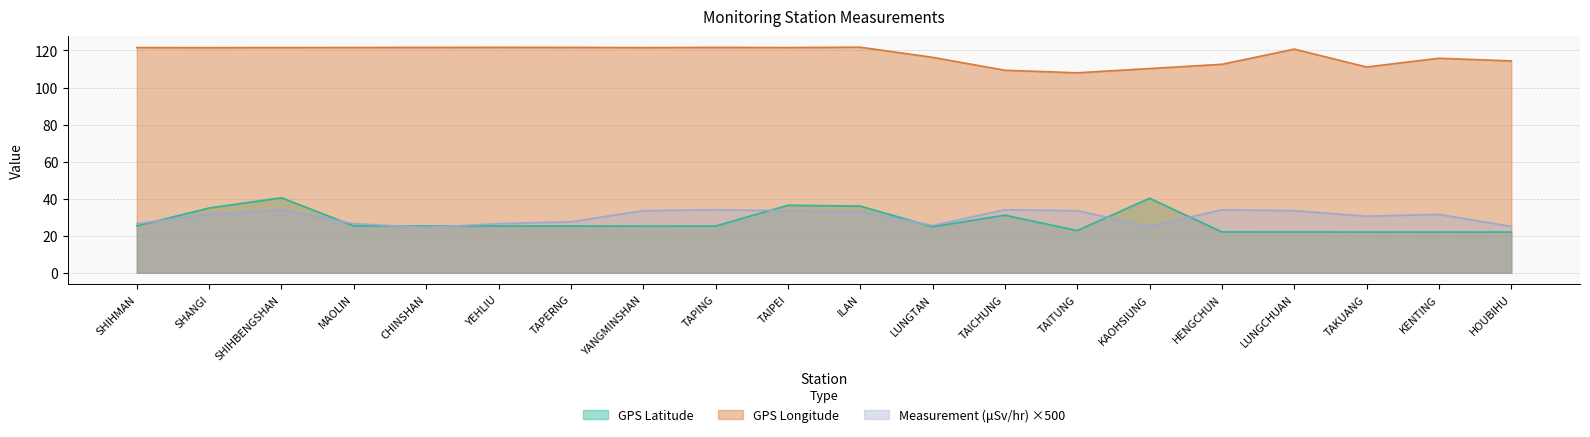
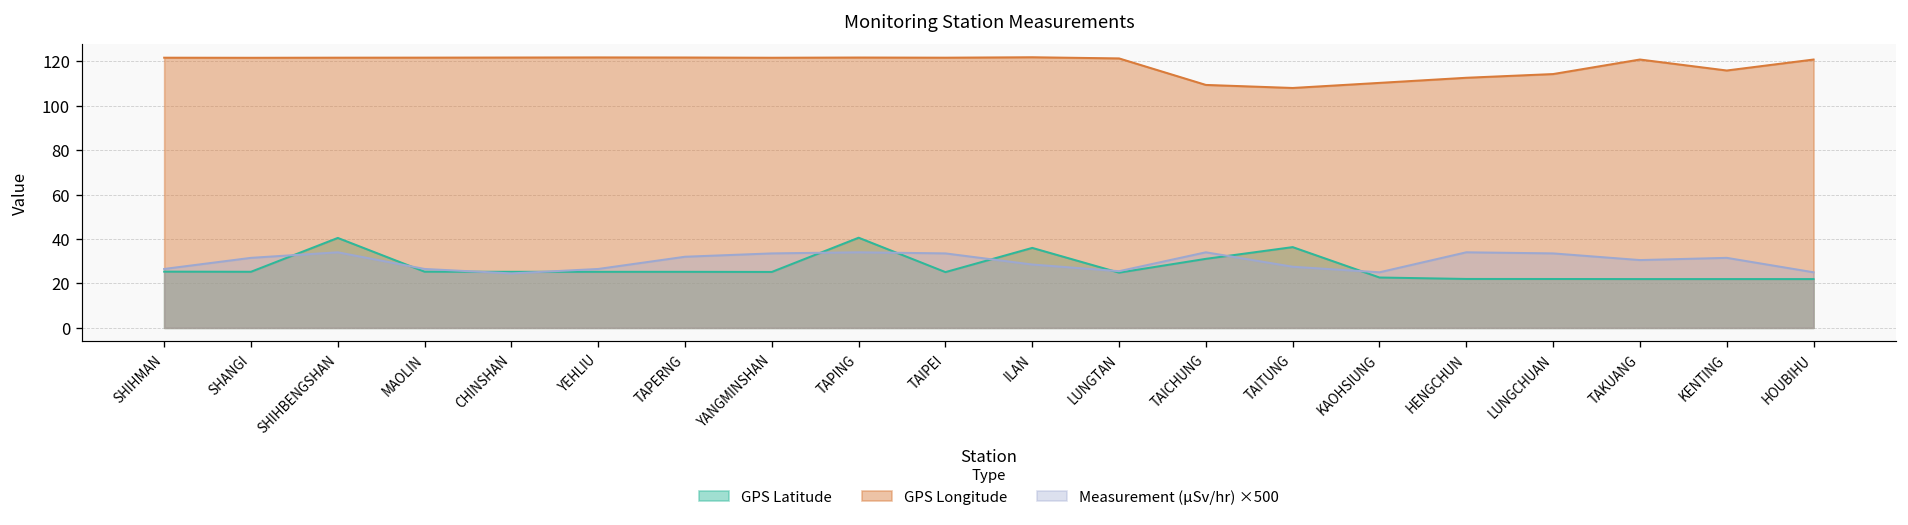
  {
    "GPS Latitude": {
-     "SHANGI": 35,
+     "SHANGI": 25,
      "SHIHBENGSHAN": 40,
      "TAPERNG": 25,
      "YANGMINSHAN": 25,
-     "TAPING": 25,
-     "TAIPEI": 36,
+     "TAPING": 41,
+     "TAIPEI": 25,
      "ILAN": 36,
      "TAICHUNG": 31,
-     "TAITUNG": 23,
-     "KAOHSIUNG": 40,
+     "TAITUNG": 36,
+     "KAOHSIUNG": 23,
      "HENGCHUN": 22,
      "LUNGCHUAN": 22,
      "TAKUANG": 22,
      "KENTING": 22,
      "HOUBIHU": 22
    },
    "GPS Longitude": {
      "SHIHMAN": 122,
      "SHANGI": 122,
      "SHIHBENGSHAN": 122,
      "MAOLIN": 122,
      "CHINSHAN": 122,
      "YEHLIU": 122,
      "TAPERNG": 122,
      "YANGMINSHAN": 122,
      "TAPING": 122,
      "TAIPEI": 122,
      "ILAN": 122,
-     "LUNGTAN": 116,
+     "LUNGTAN": 121,
      "TAICHUNG": 109,
      "TAITUNG": 108,
      "KAOHSIUNG": 110,
      "HENGCHUN": 113,
-     "LUNGCHUAN": 121,
-     "TAKUANG": 111,
+     "LUNGCHUAN": 114,
+     "TAKUANG": 121,
      "KENTING": 116,
-     "HOUBIHU": 114
+     "HOUBIHU": 121
    },
    "Measurement (μSv/hr) ×500": {
      "SHANGI": 32,
      "SHIHBENGSHAN": 34,
-     "TAPERNG": 28,
+     "TAPERNG": 32,
      "YANGMINSHAN": 34,
      "TAPING": 34,
      "TAIPEI": 34,
-     "ILAN": 33,
+     "ILAN": 29,
      "TAICHUNG": 34,
-     "TAITUNG": 34,
+     "TAITUNG": 28,
      "KAOHSIUNG": 25,
      "HENGCHUN": 34,
      "LUNGCHUAN": 34,
      "TAKUANG": 31,
      "KENTING": 32,
      "HOUBIHU": 25
    }
  }
